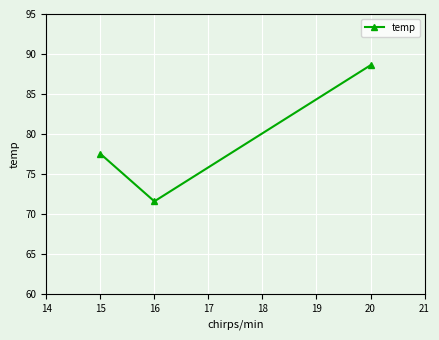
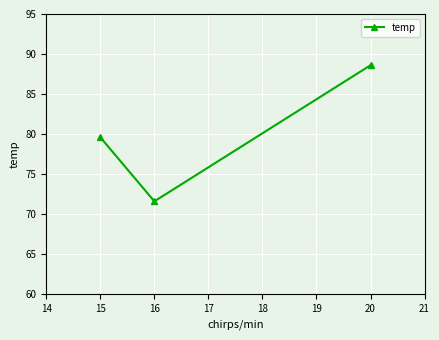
  {
-   "15": 78,
+   "15": 80,
    "16": 72,
    "20": 89
  }
